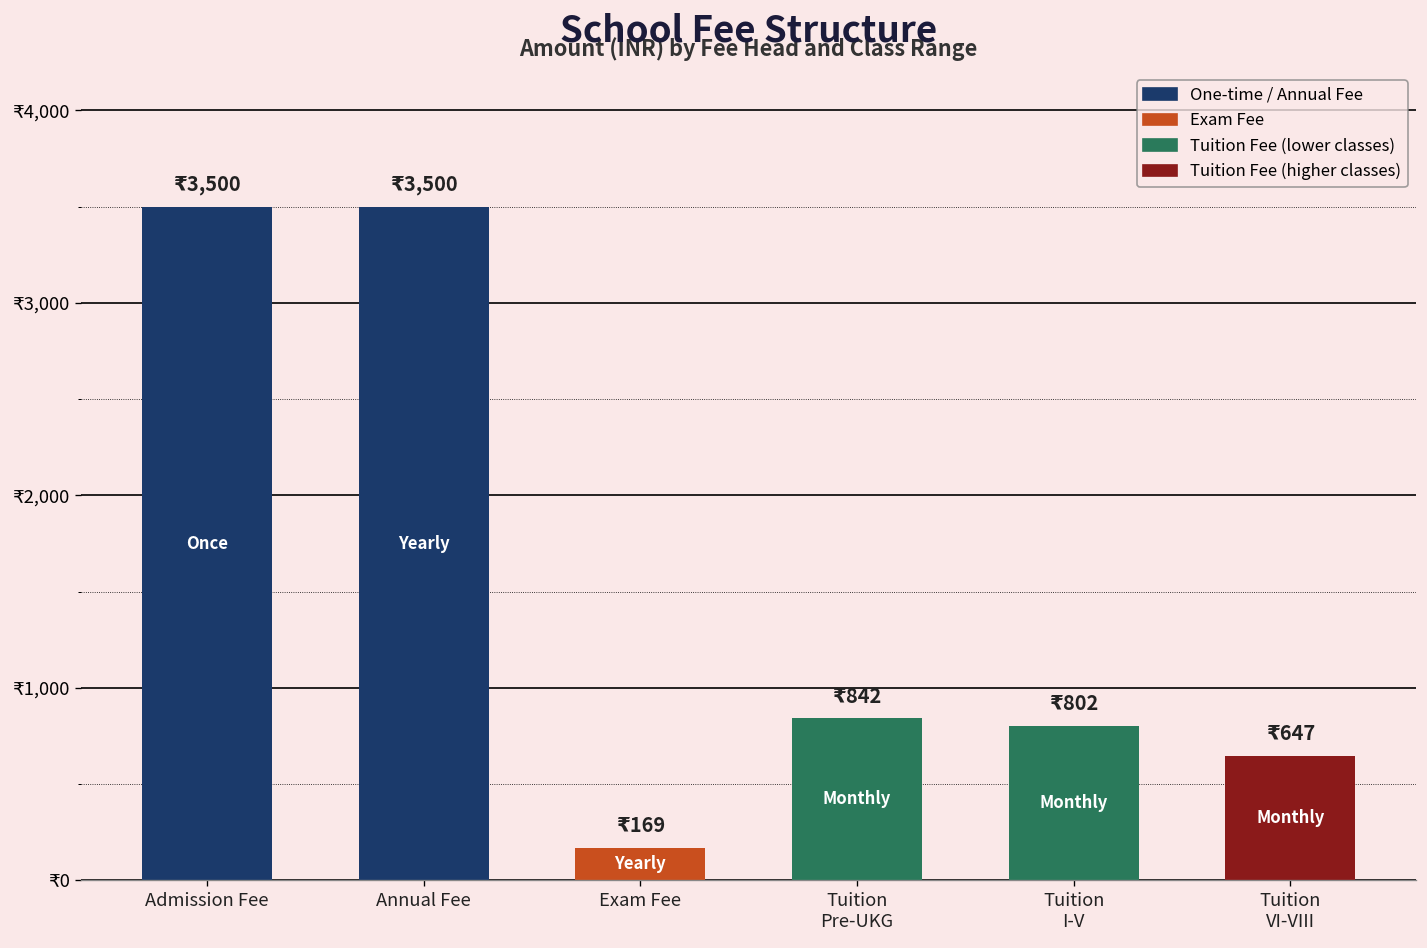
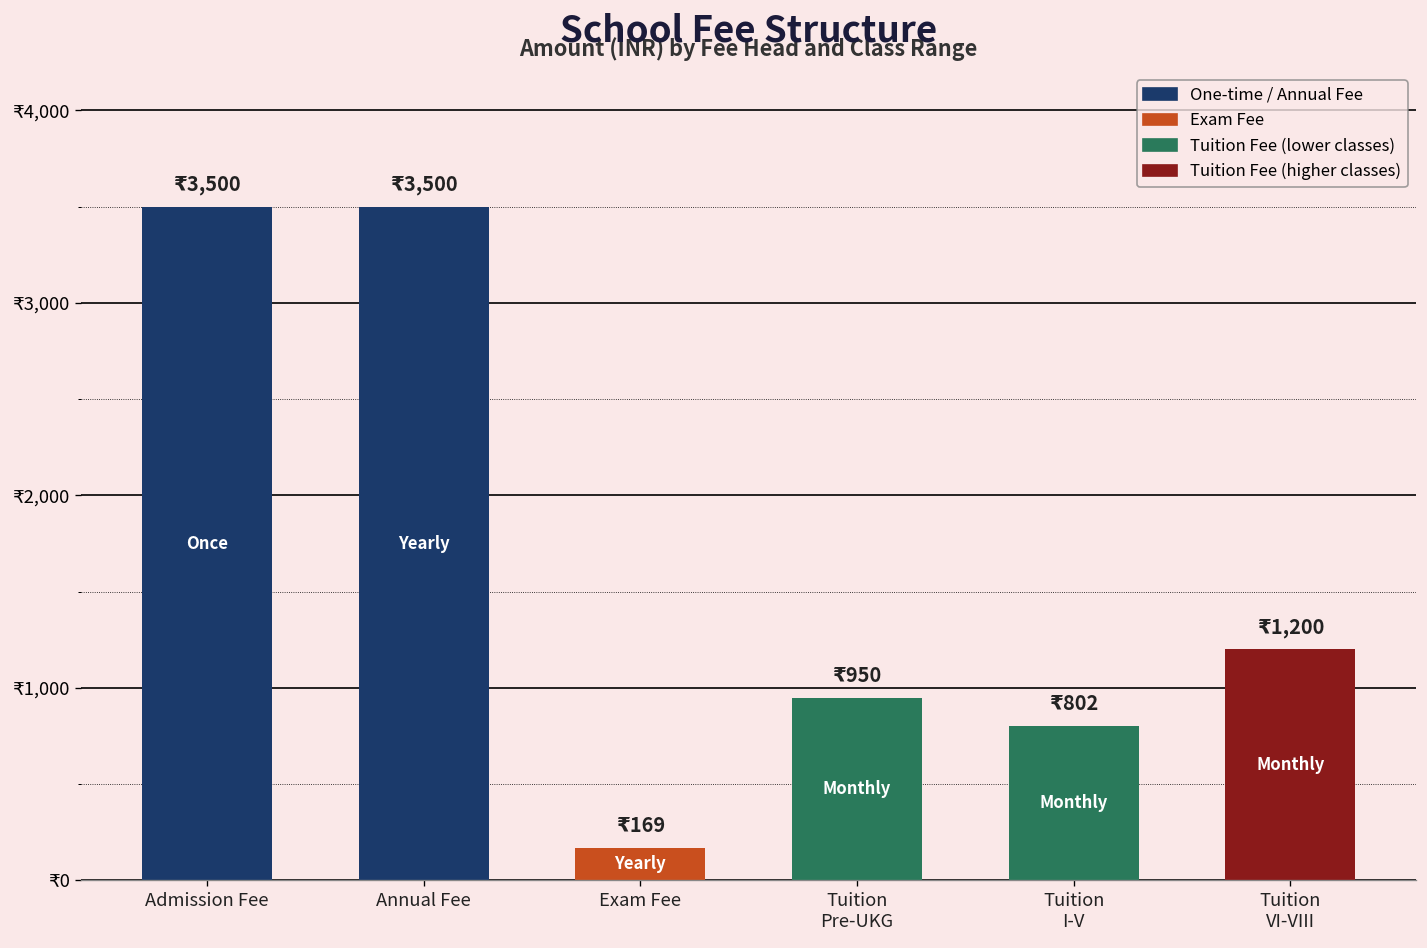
  {
    "Admission Fee": "3,500",
    "Annual Fee": "3,500",
    "Exam Fee": "169",
-   "Tuition Pre-UKG": "842",
+   "Tuition Pre-UKG": "950",
    "Tuition I-V": "802",
-   "Tuition VI-VIII": "647"
+   "Tuition VI-VIII": "1,200"
  }
